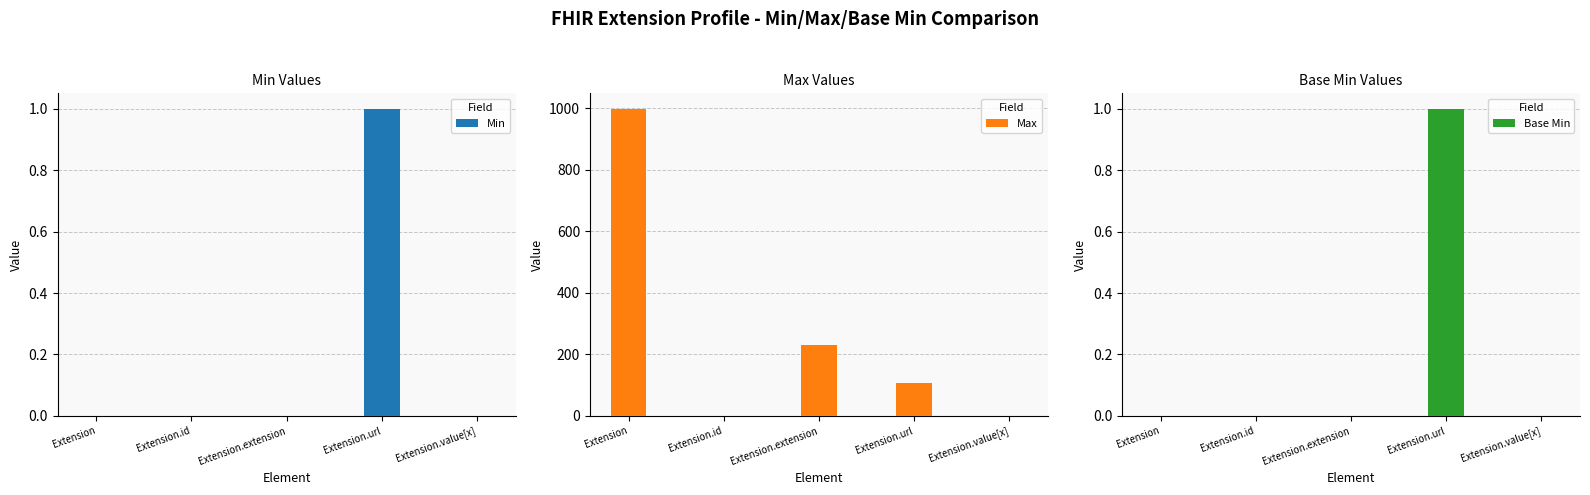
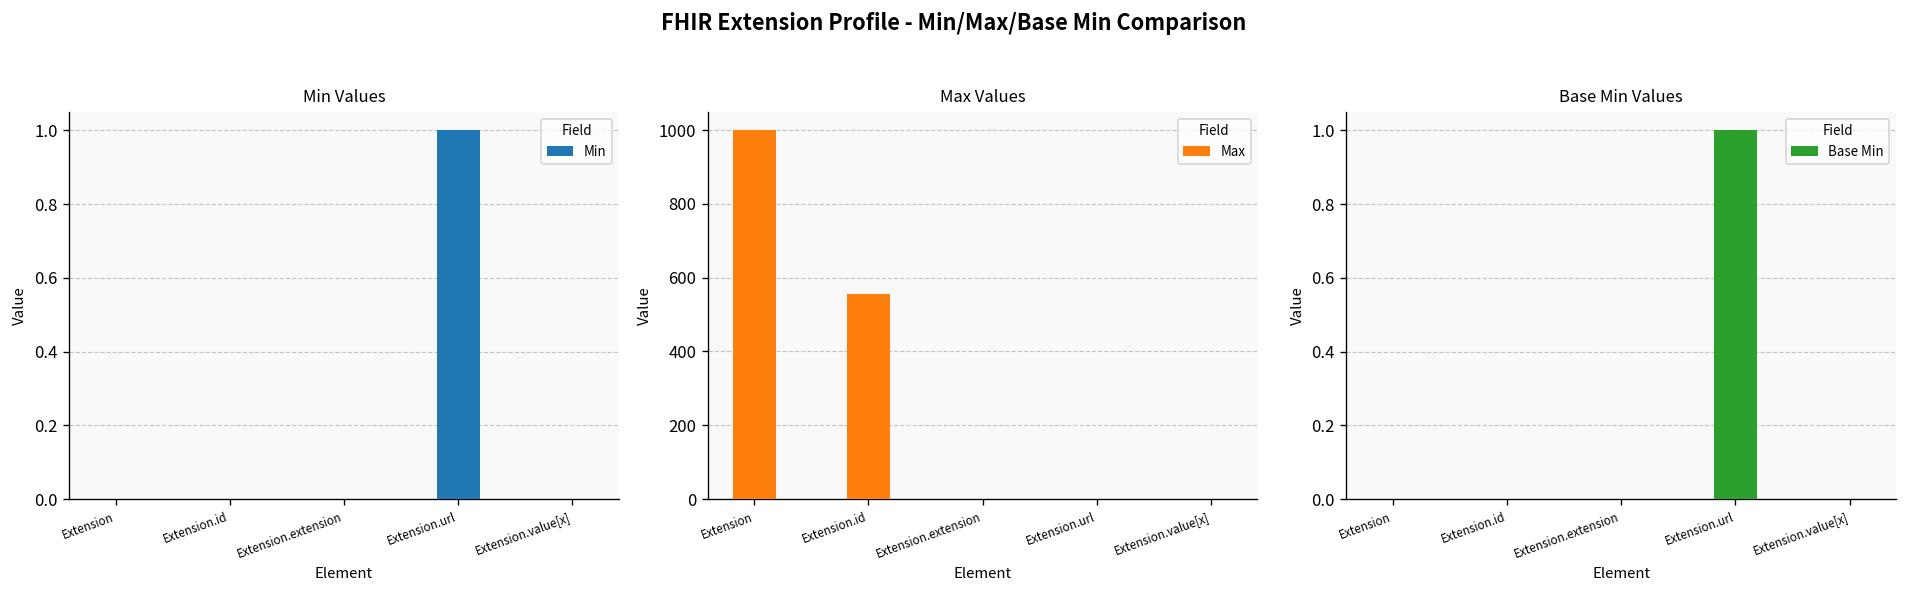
  {
    "Min Values": {
      "Extension": 0.00,
      "Extension.id": 0.00,
      "Extension.extension": 0.00,
      "Extension.url": 1.00,
      "Extension.value[x]": 0.00
    },
    "Max Values": {
      "Extension": 1000,
-     "Extension.id": 0,
-     "Extension.extension": 230,
-     "Extension.url": 110
+     "Extension.id": 560,
+     "Extension.extension": 0,
+     "Extension.url": 0
    },
    "Base Min Values": {
      "Extension": 0.00,
      "Extension.id": 0.00,
      "Extension.extension": 0.00,
      "Extension.url": 1.00,
      "Extension.value[x]": 0.00
    }
  }
